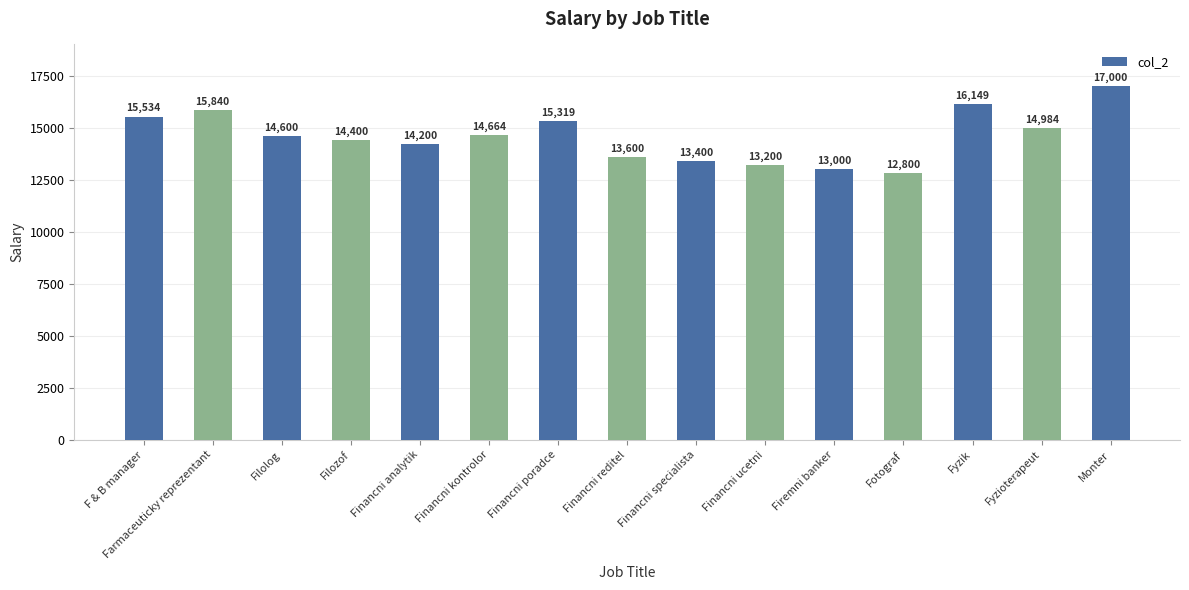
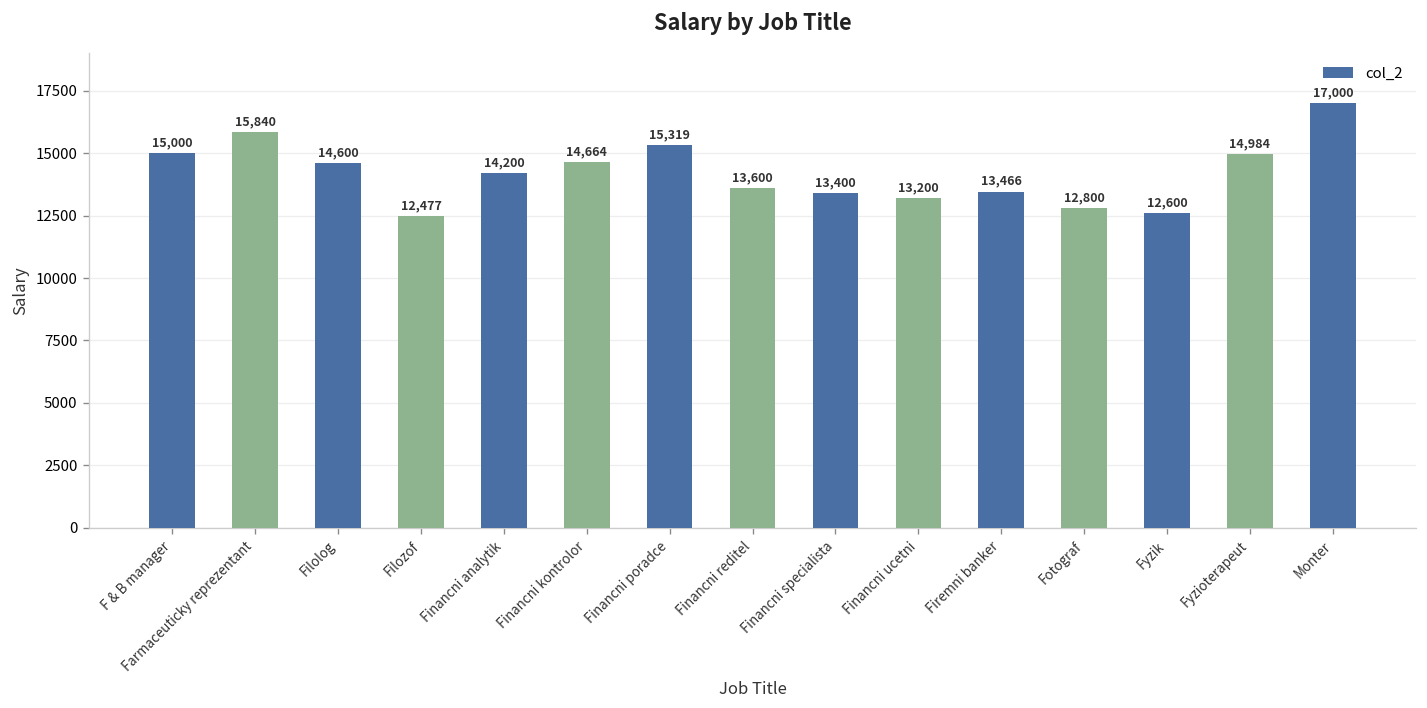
  {
-   "F & B manager": "15,534",
+   "F & B manager": "15,000",
    "Farmaceuticky reprezentant": "15,840",
    "Filolog": "14,600",
-   "Filozof": "14,400",
+   "Filozof": "12,477",
    "Financni analytik": "14,200",
    "Financni kontrolor": "14,664",
    "Financni poradce": "15,319",
    "Financni reditel": "13,600",
    "Financni specialista": "13,400",
    "Financni ucetni": "13,200",
-   "Firemni banker": "13,000",
+   "Firemni banker": "13,466",
    "Fotograf": "12,800",
-   "Fyzik": "16,149",
+   "Fyzik": "12,600",
    "Fyzioterapeut": "14,984",
    "Monter": "17,000"
  }
